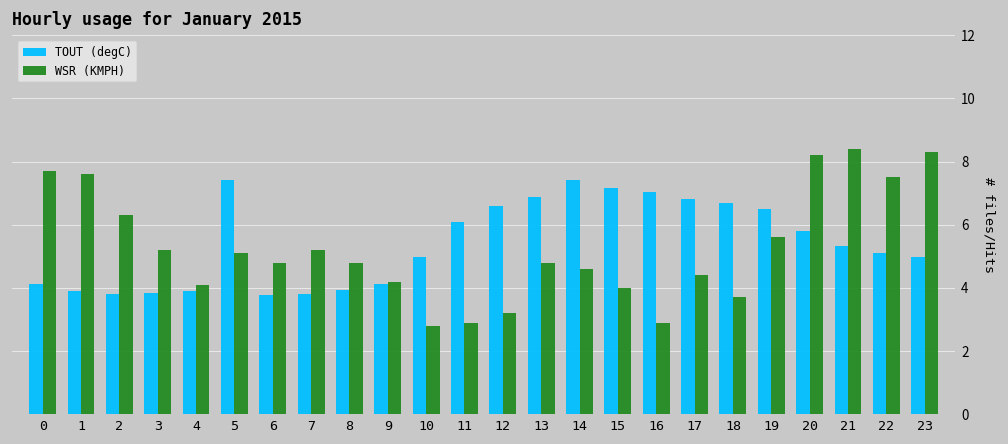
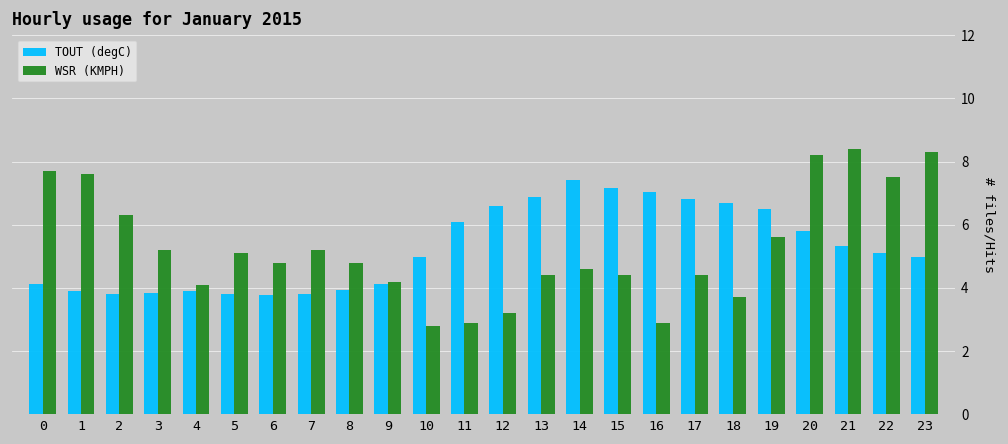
  {
    "TOUT (degC)": {
      "0": 4.1,
      "1": 3.9,
      "2": 3.8,
      "3": 3.9,
      "4": 3.9,
-     "5": 7.4,
+     "5": 3.8,
      "6": 3.8,
      "7": 3.8,
      "8": 3.9,
      "9": 4.1,
      "10": 5.0,
      "11": 6.1,
      "12": 6.6,
      "13": 6.9,
      "14": 7.4,
      "15": 7.2,
      "16": 7.0,
      "17": 6.8,
      "18": 6.7,
      "19": 6.5,
      "20": 5.8,
      "21": 5.3,
      "22": 5.1,
      "23": 5.0
    },
    "WSR (KMPH)": {
      "0": 7.7,
      "1": 7.6,
      "2": 6.3,
      "3": 5.2,
      "4": 4.1,
      "5": 5.1,
      "6": 4.8,
      "7": 5.2,
      "8": 4.8,
      "9": 4.2,
      "10": 2.8,
      "11": 2.9,
      "12": 3.2,
-     "13": 4.8,
+     "13": 4.4,
      "14": 4.6,
-     "15": 4.0,
+     "15": 4.4,
      "16": 2.9,
      "17": 4.4,
      "18": 3.7,
      "19": 5.6,
      "20": 8.2,
      "21": 8.4,
      "22": 7.5,
      "23": 8.3
    }
  }
